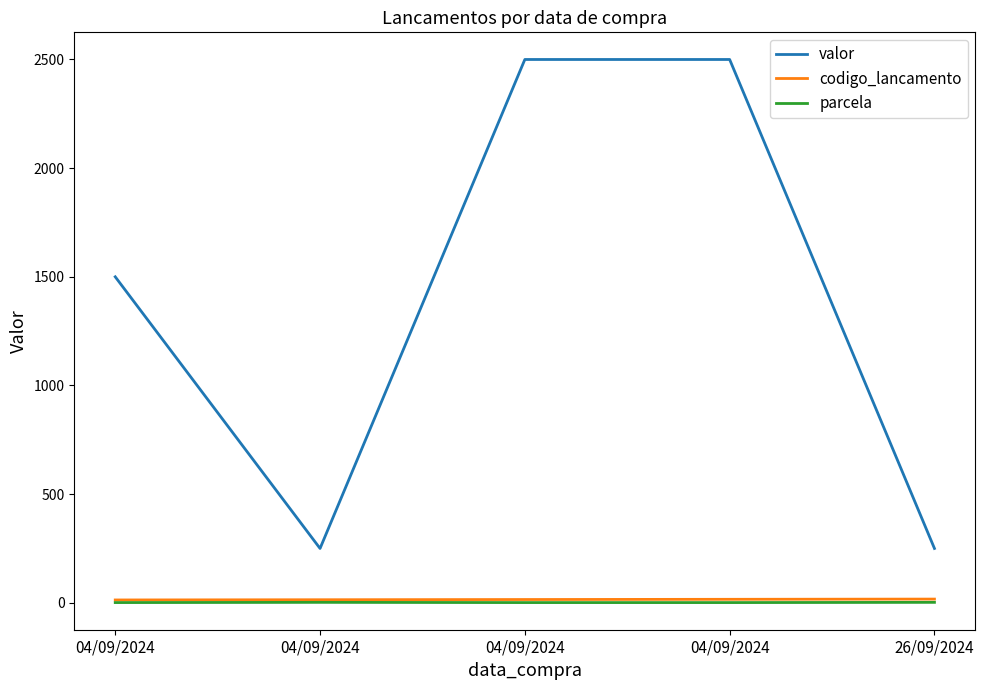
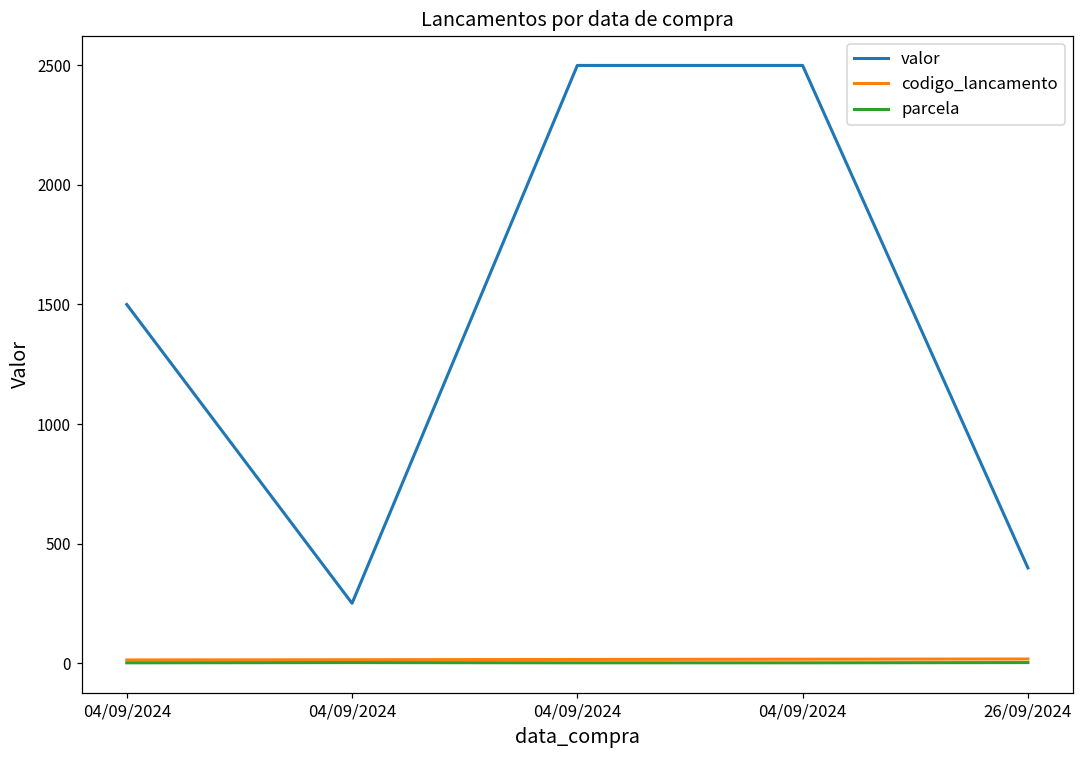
  {
    "valor": {
-     "26/09/2024": 250
+     "26/09/2024": 400
    },
    "codigo_lancamento": {
      "26/09/2024": 20
    },
    "parcela": {
      "26/09/2024": 0
    }
  }
